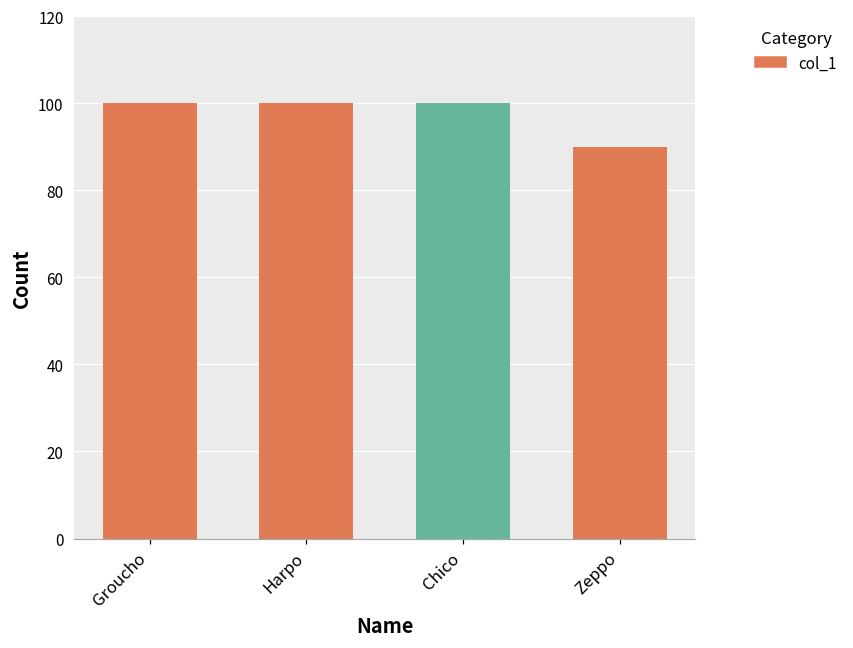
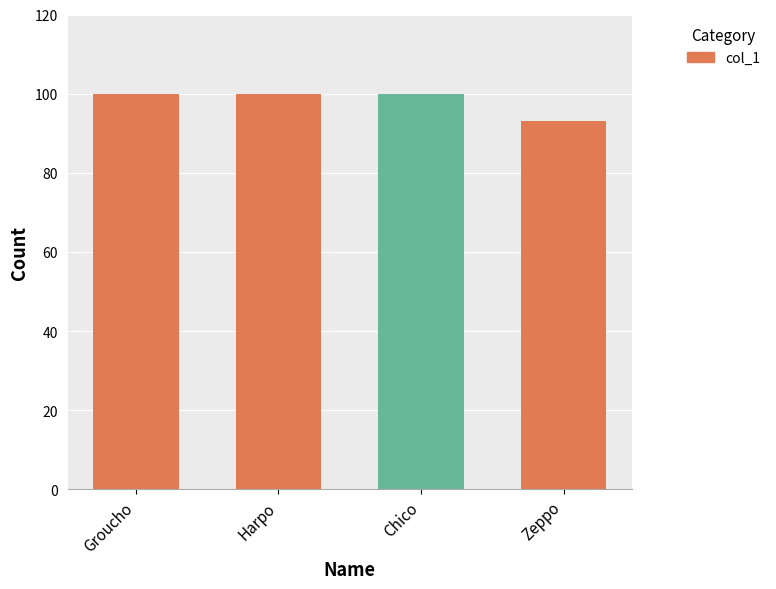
  {
    "Groucho": 100,
    "Harpo": 100,
    "Chico": 100,
-   "Zeppo": 90
+   "Zeppo": 93
  }
